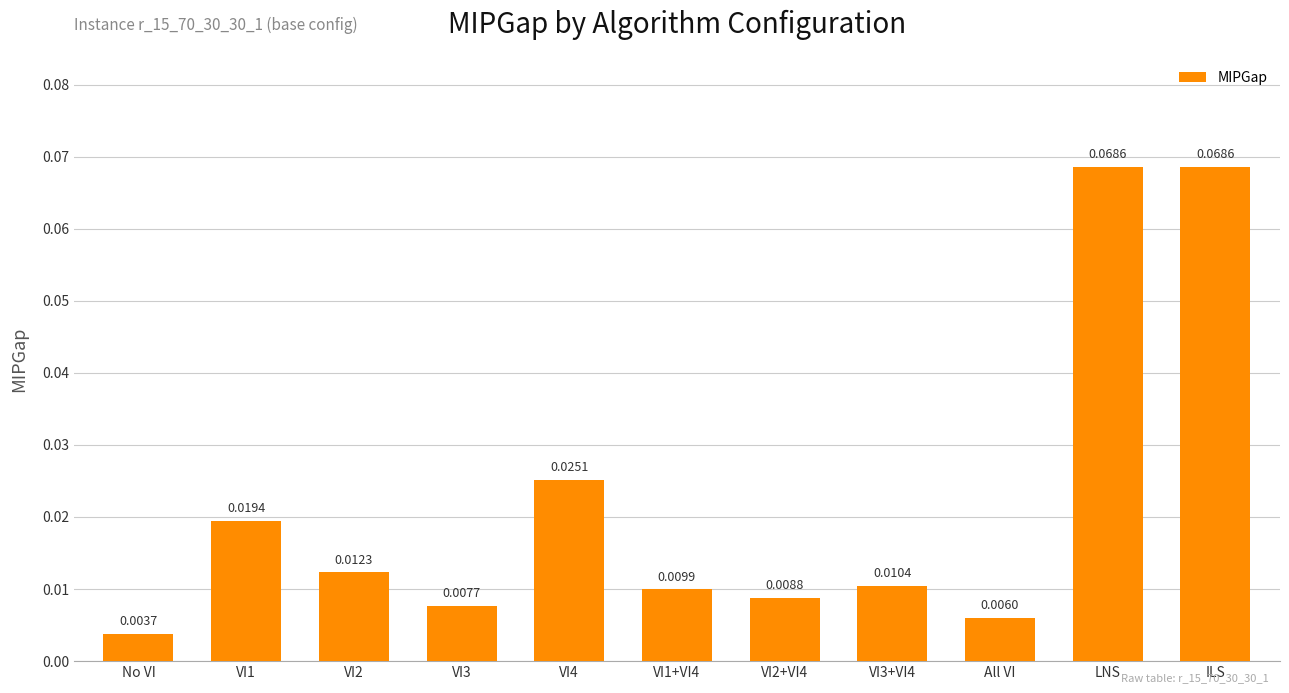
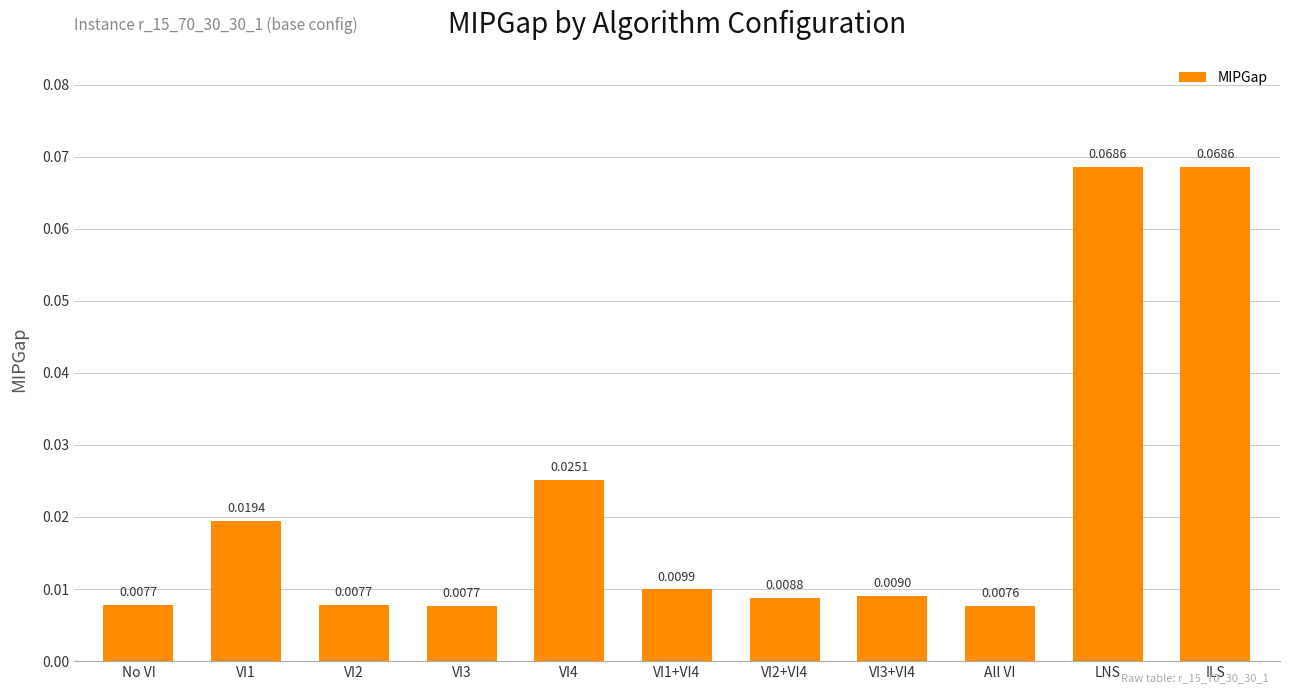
  {
-   "No VI": 0.0037,
+   "No VI": 0.0077,
    "VI1": 0.0194,
-   "VI2": 0.0123,
+   "VI2": 0.0077,
    "VI3": 0.0077,
    "VI4": 0.0251,
    "VI1+VI4": 0.0099,
    "VI2+VI4": 0.0088,
-   "VI3+VI4": 0.0104,
-   "All VI": 0.0060,
+   "VI3+VI4": 0.0090,
+   "All VI": 0.0076,
    "LNS": 0.0686,
    "ILS": 0.0686
  }
